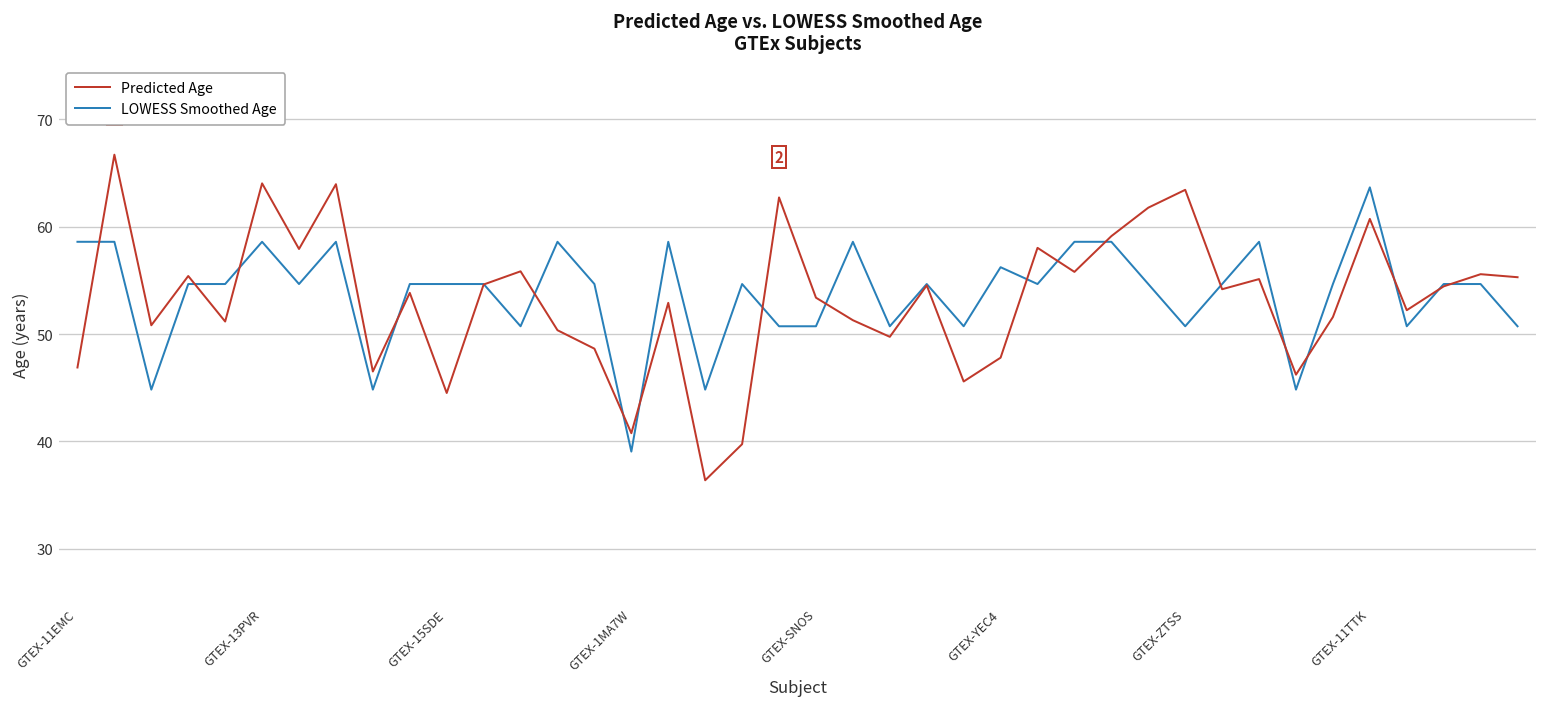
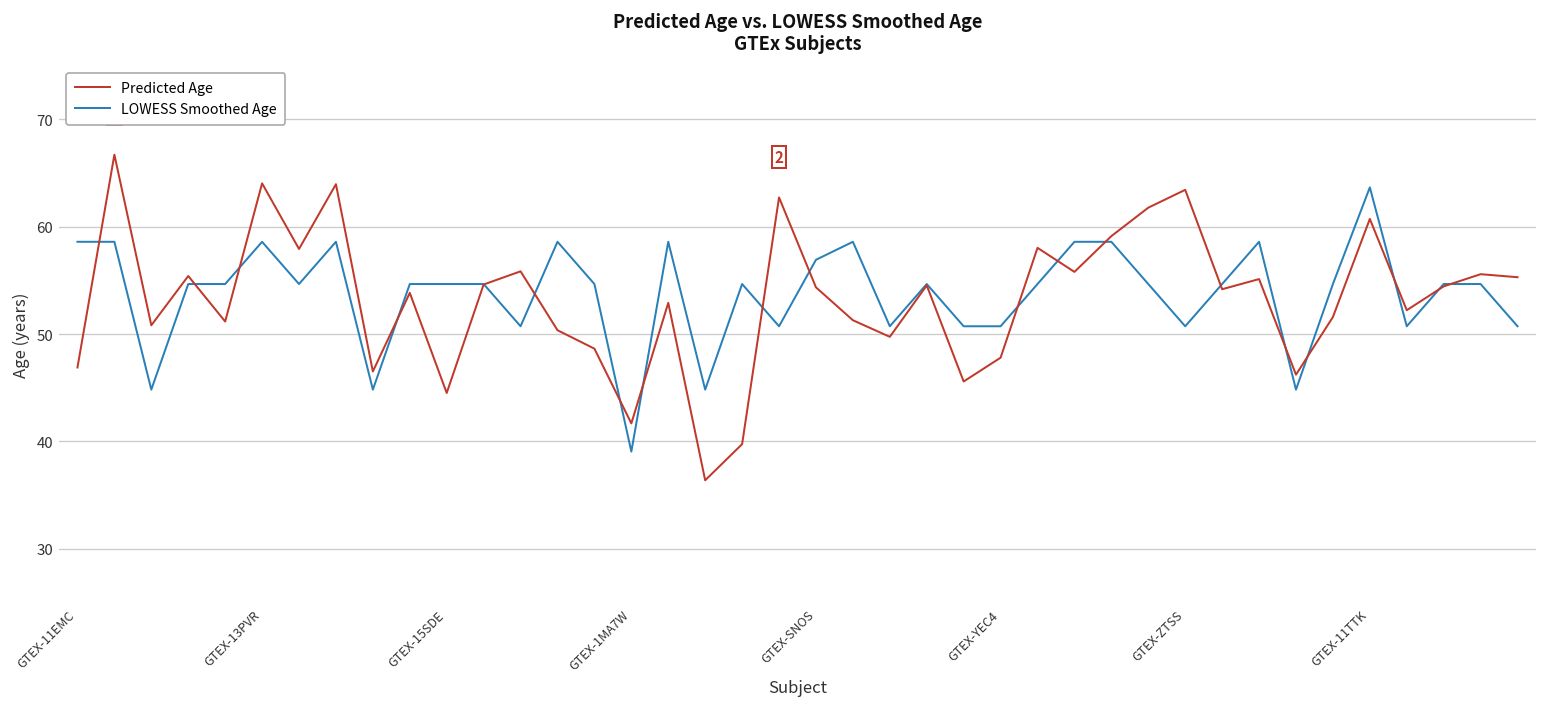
  {
    "Predicted Age": {
      "GTEX-11EMC": 47,
      "GTEX-13PVR": 64,
      "GTEX-15SDE": 45,
-     "GTEX-1MA7W": 41,
-     "GTEX-SNOS": 53,
+     "GTEX-1MA7W": 42,
+     "GTEX-SNOS": 54,
      "GTEX-YEC4": 48,
      "GTEX-ZTSS": 63,
      "GTEX-11TTK": 61
    },
    "LOWESS Smoothed Age": {
      "GTEX-11EMC": 59,
      "GTEX-13PVR": 59,
      "GTEX-15SDE": 55,
      "GTEX-1MA7W": 39,
-     "GTEX-SNOS": 51,
-     "GTEX-YEC4": 56,
+     "GTEX-SNOS": 57,
+     "GTEX-YEC4": 51,
      "GTEX-ZTSS": 51,
      "GTEX-11TTK": 64
    }
  }
